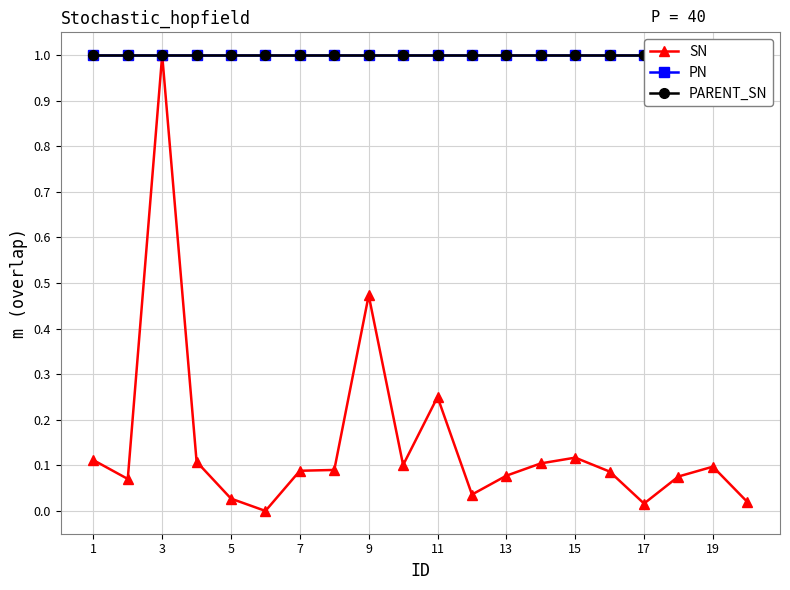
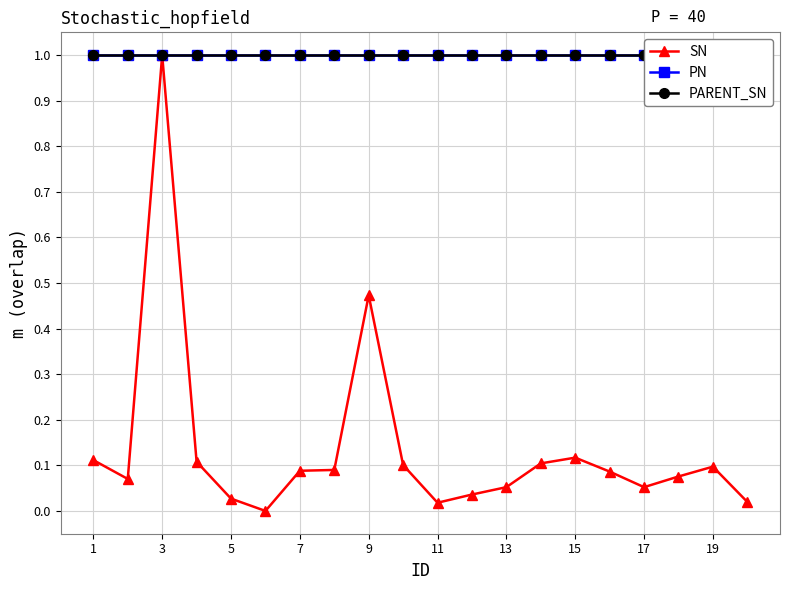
  {
    "SN": {
      "1": 0.11,
      "5": 0.03,
      "7": 0.09,
      "9": 0.47,
-     "11": 0.25,
-     "13": 0.08,
+     "11": 0.02,
+     "13": 0.05,
      "15": 0.12,
-     "17": 0.02,
+     "17": 0.05,
      "19": 0.10
    },
    "PARENT_SN": {
      "1": 1.00,
      "5": 1.00,
      "7": 1.00,
      "9": 1.00,
      "11": 1.00,
      "13": 1.00,
      "15": 1.00,
      "17": 1.00
    }
  }
